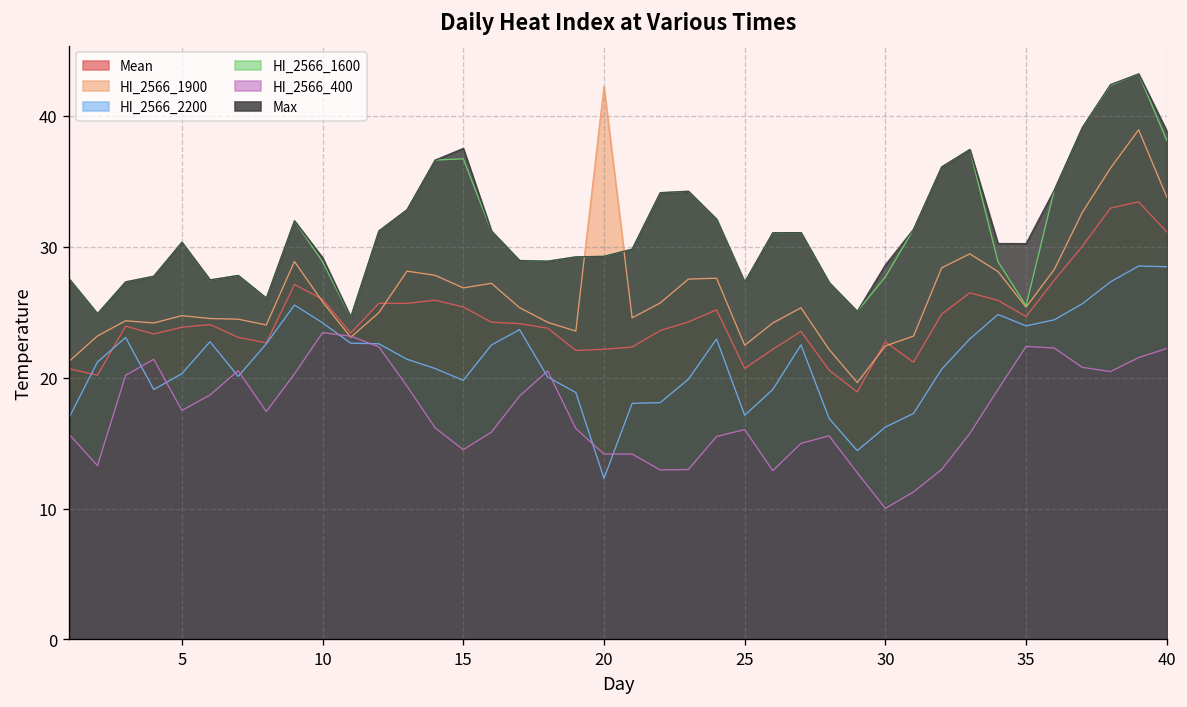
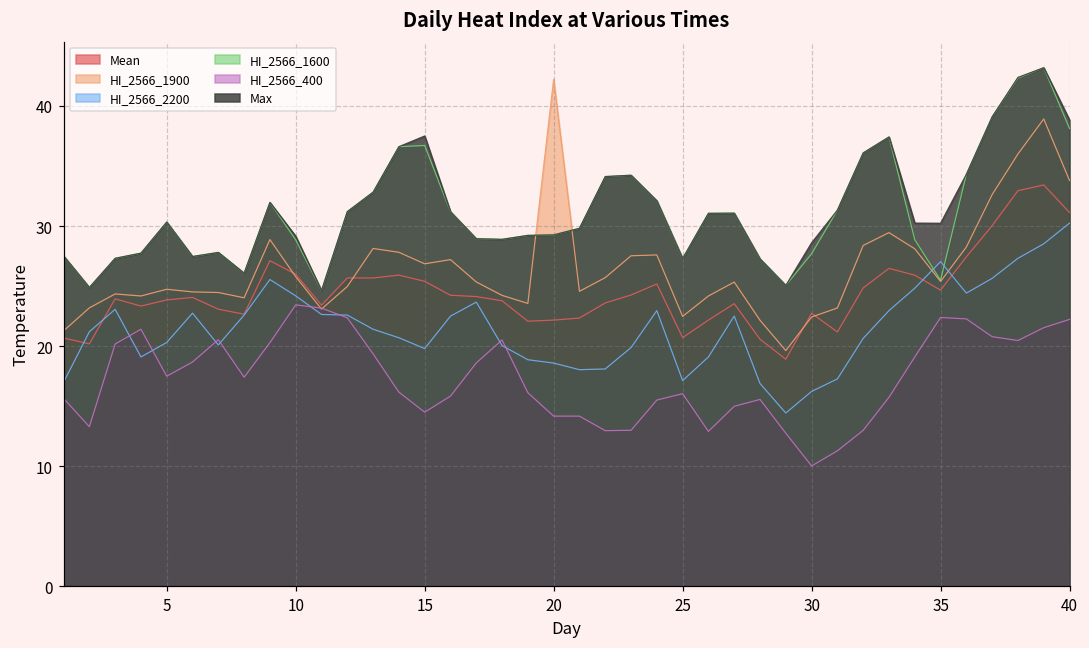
  {
    "Mean": {
      "5": 23.8,
      "15": 25.4,
      "20": 22.2,
      "25": 20.7,
      "30": 22.7,
      "35": 24.7,
      "40": 31.1
    },
    "HI_2566_1900": {
      "5": 24.7,
      "15": 26.9,
      "20": 42.2,
      "25": 22.5,
      "30": 22.4,
      "40": 33.8
    },
    "HI_2566_2200": {
      "5": 20.3,
      "10": 24.2,
      "15": 19.8,
-     "20": 12.3,
+     "20": 18.6,
      "25": 17.1,
      "30": 16.2,
-     "35": 24.0,
-     "40": 28.5
+     "35": 27.0,
+     "40": 30.2
    },
    "HI_2566_1600": {
      "10": 28.9,
      "15": 36.7,
      "30": 27.7,
      "40": 38.1
    },
    "HI_2566_400": {
      "5": 17.5,
      "10": 23.4,
      "15": 14.5,
      "20": 14.2,
      "25": 16.0,
      "30": 10.0,
      "35": 22.4,
      "40": 22.2
    },
    "Max": {
      "10": 29.2,
      "15": 37.5,
      "30": 28.6,
      "35": 30.2,
      "40": 38.8
    }
  }
